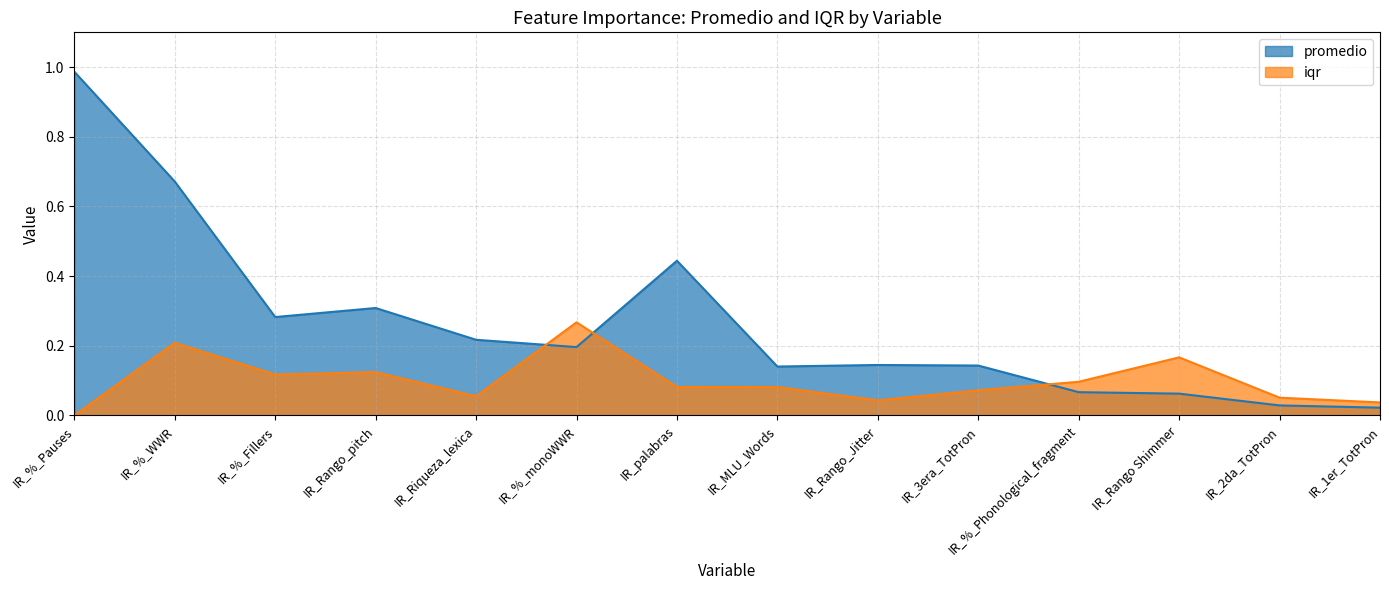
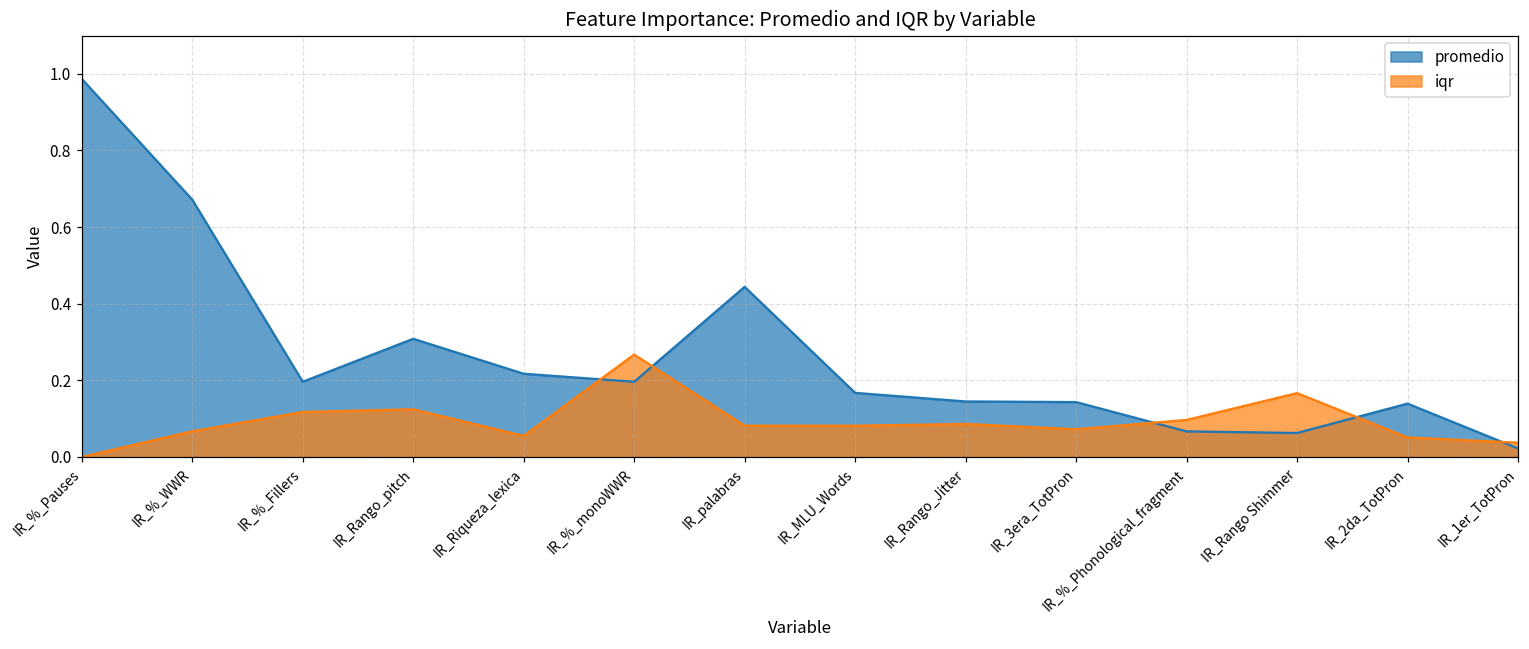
  {
    "promedio": {
      "IR_%_Pauses": 0.99,
      "IR_%_WWR": 0.67,
-     "IR_%_Fillers": 0.28,
+     "IR_%_Fillers": 0.20,
      "IR_Rango_pitch": 0.31,
      "IR_Riqueza_lexica": 0.22,
      "IR_%_monoWWR": 0.20,
      "IR_palabras": 0.44,
-     "IR_MLU_Words": 0.14,
+     "IR_MLU_Words": 0.17,
      "IR_Rango_Jitter": 0.14,
      "IR_3era_TotPron": 0.14,
      "IR_%_Phonological_fragment": 0.07,
      "IR_Rango Shimmer": 0.06,
-     "IR_2da_TotPron": 0.03,
+     "IR_2da_TotPron": 0.14,
      "IR_1er_TotPron": 0.02
    },
    "iqr": {
      "IR_%_Pauses": 0.00,
-     "IR_%_WWR": 0.21,
+     "IR_%_WWR": 0.07,
      "IR_%_Fillers": 0.12,
      "IR_Rango_pitch": 0.12,
      "IR_Riqueza_lexica": 0.05,
      "IR_%_monoWWR": 0.27,
      "IR_palabras": 0.08,
      "IR_MLU_Words": 0.08,
-     "IR_Rango_Jitter": 0.04,
+     "IR_Rango_Jitter": 0.09,
      "IR_3era_TotPron": 0.07,
      "IR_%_Phonological_fragment": 0.10,
      "IR_Rango Shimmer": 0.17,
      "IR_2da_TotPron": 0.05,
      "IR_1er_TotPron": 0.04
    }
  }
